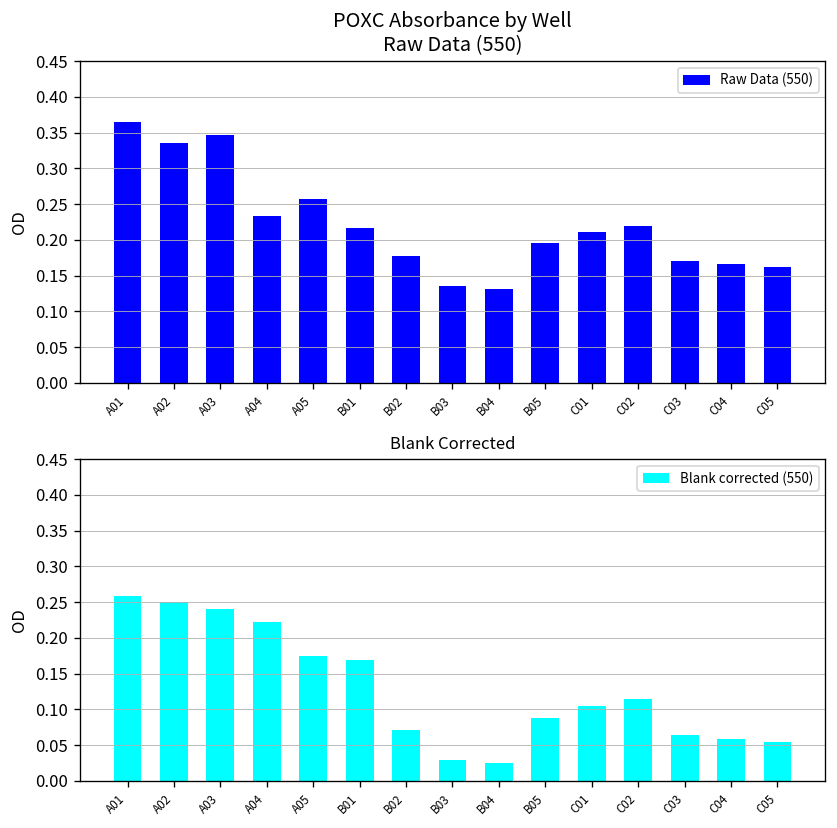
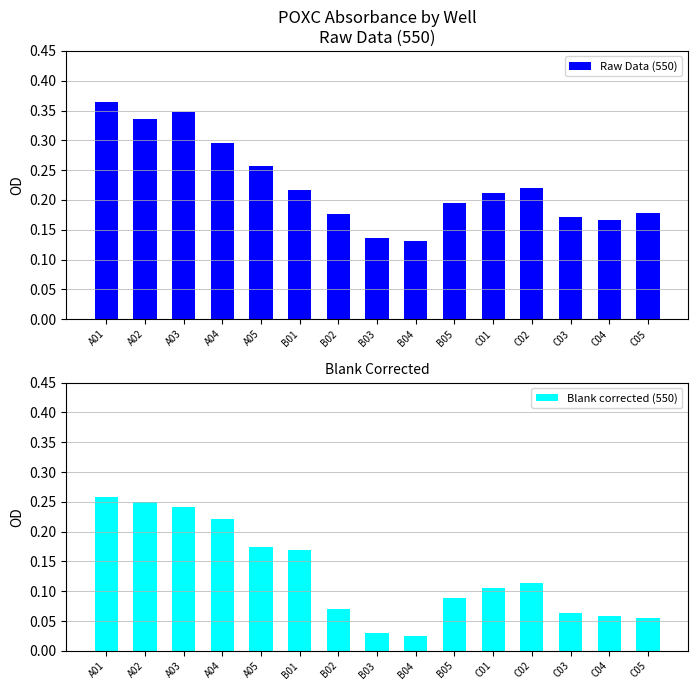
  {
    "POXC Absorbance by Well Raw Data (550)": {
      "A01": 0.37,
      "A02": 0.34,
      "A03": 0.35,
-     "A04": 0.23,
+     "A04": 0.30,
      "A05": 0.26,
      "B01": 0.22,
      "B02": 0.18,
      "B03": 0.14,
      "B04": 0.13,
      "B05": 0.20,
      "C01": 0.21,
      "C02": 0.22,
      "C03": 0.17,
      "C04": 0.17,
-     "C05": 0.16
+     "C05": 0.18
    },
    "Blank Corrected": {
      "A01": 0.26,
      "A02": 0.25,
      "A03": 0.24,
      "A04": 0.22,
      "A05": 0.18,
      "B01": 0.17,
      "B02": 0.07,
      "B03": 0.03,
      "B04": 0.03,
      "B05": 0.09,
      "C01": 0.11,
      "C02": 0.11,
      "C03": 0.06,
      "C04": 0.06,
      "C05": 0.06
    }
  }
